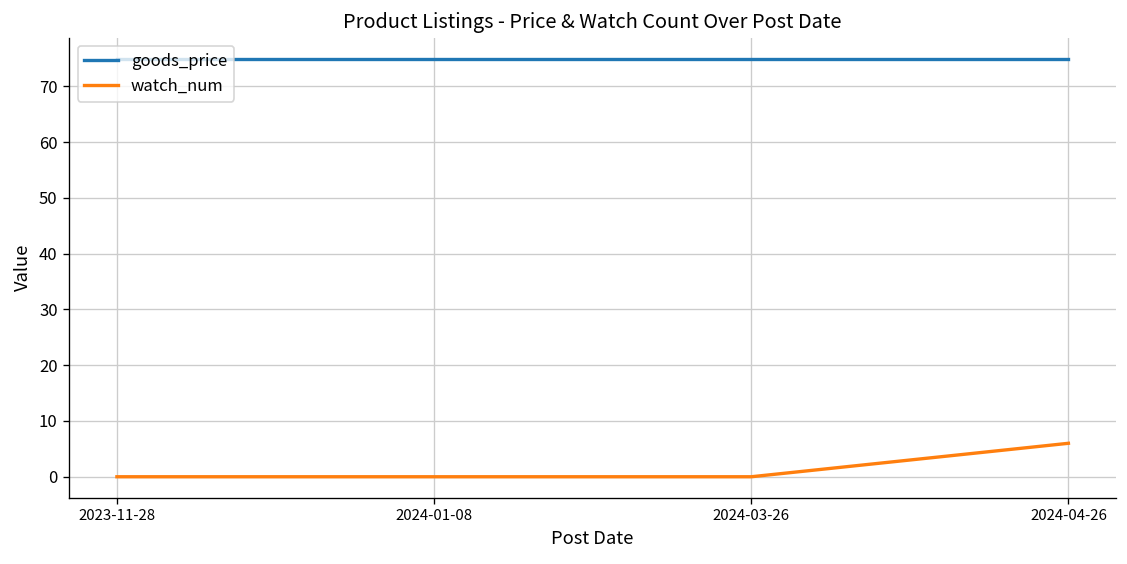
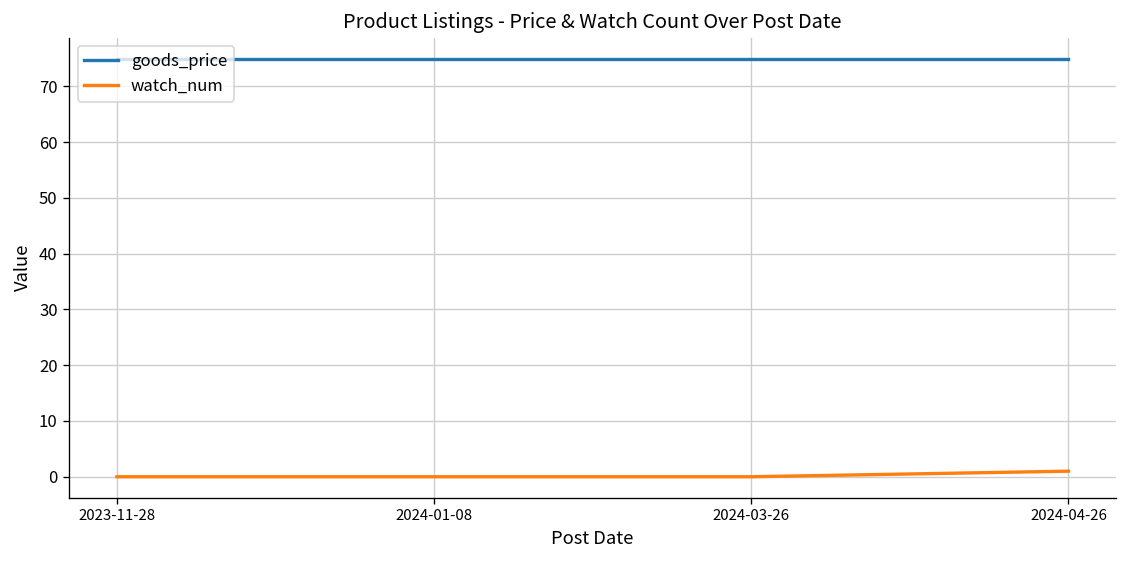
  {
    "goods_price": {
      "2024-01-08": 75,
      "2024-03-26": 75,
      "2024-04-26": 75
    },
    "watch_num": {
      "2023-11-28": 0,
      "2024-01-08": 0,
      "2024-03-26": 0,
-     "2024-04-26": 6
+     "2024-04-26": 1
    }
  }
